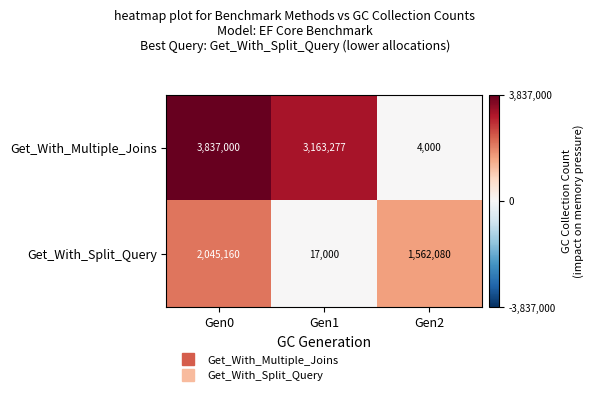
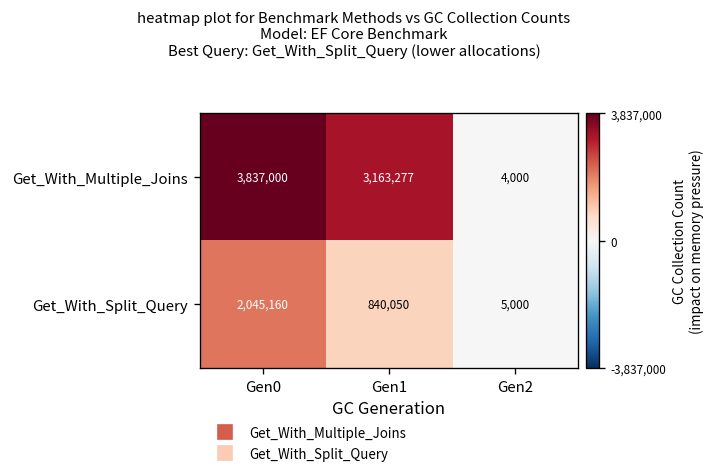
  {
    "Get_With_Multiple_Joins": {
      "Gen0": "3,837,000",
      "Gen1": "3,163,277",
      "Gen2": "4,000"
    },
    "Get_With_Split_Query": {
      "Gen0": "2,045,160",
-     "Gen1": "17,000",
-     "Gen2": "1,562,080"
+     "Gen1": "840,050",
+     "Gen2": "5,000"
    }
  }
